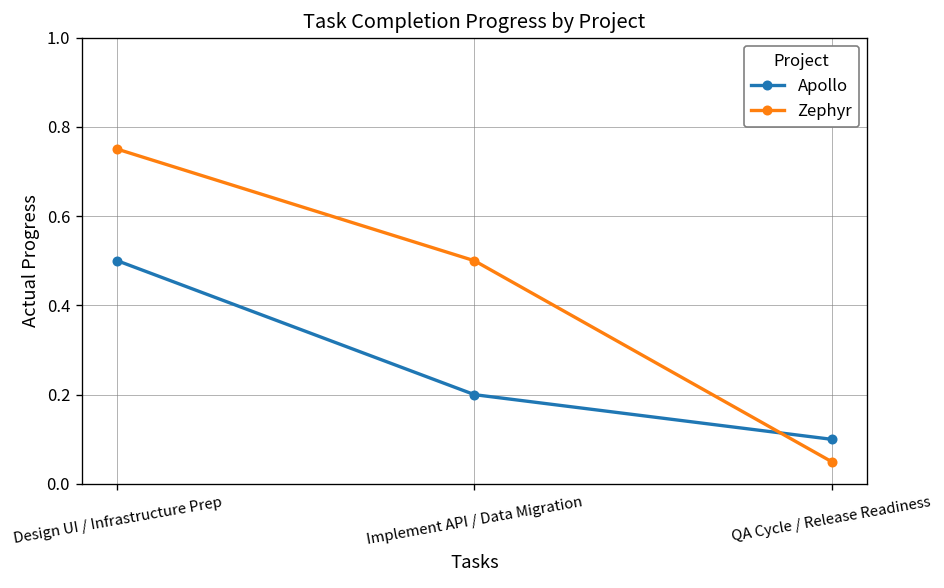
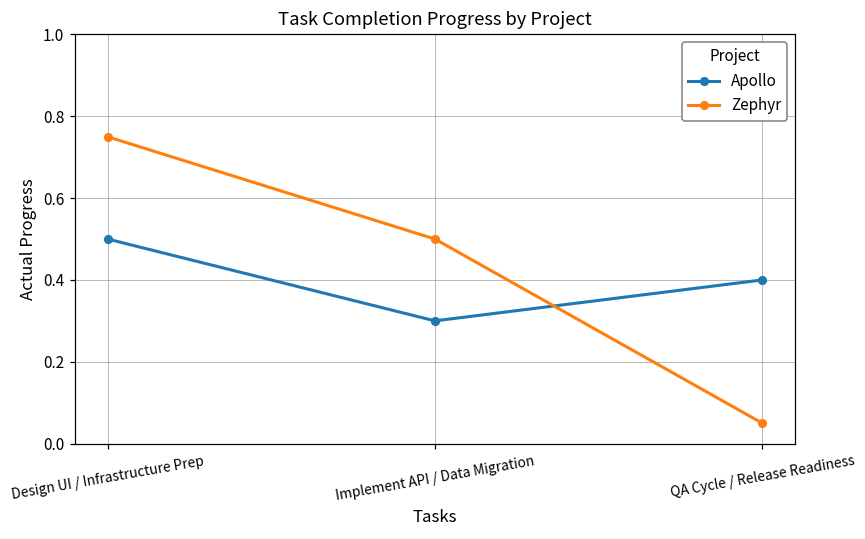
  {
    "Apollo": {
      "Design UI / Infrastructure Prep": 0.5,
-     "Implement API / Data Migration": 0.2,
-     "QA Cycle / Release Readiness": 0.1
+     "Implement API / Data Migration": 0.3,
+     "QA Cycle / Release Readiness": 0.4
    },
    "Zephyr": {
      "Design UI / Infrastructure Prep": 0.75,
      "Implement API / Data Migration": 0.5,
      "QA Cycle / Release Readiness": 0.05
    }
  }
